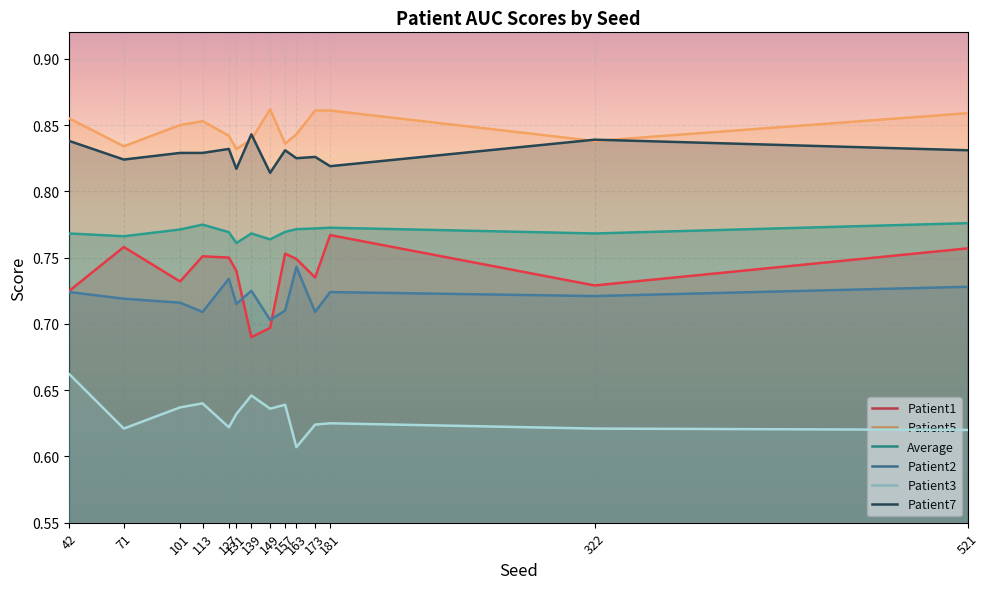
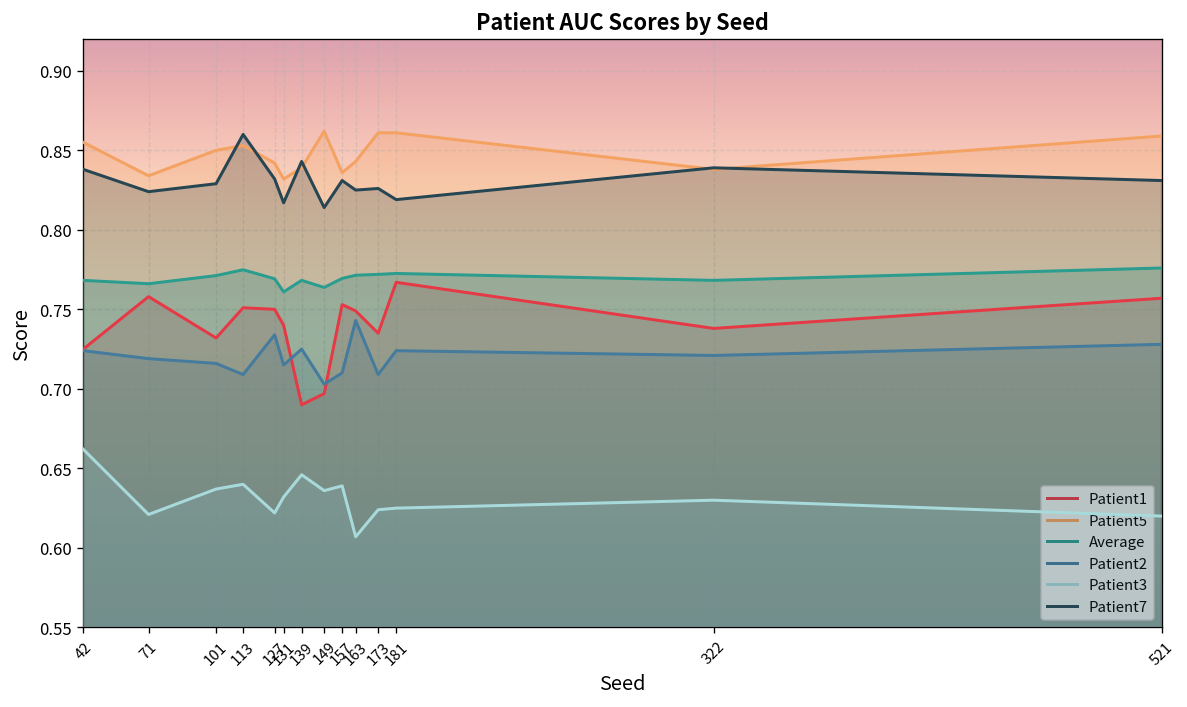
  {
    "Patient1": {
      "71": 0.758,
      "101": 0.732,
      "113": 0.751,
      "127": 0.750,
      "131": 0.740,
      "139": 0.690,
      "149": 0.697,
      "157": 0.753,
      "163": 0.749,
      "173": 0.735,
      "181": 0.767,
-     "322": 0.729,
+     "322": 0.738,
      "521": 0.757
    },
    "Patient5": {
      "42": 0.855,
      "71": 0.834,
      "101": 0.850,
      "113": 0.853,
      "127": 0.842,
      "131": 0.832,
      "139": 0.839,
      "149": 0.862,
      "157": 0.836,
      "163": 0.843,
      "173": 0.861,
      "181": 0.861,
      "521": 0.859
    },
    "Patient3": {
      "42": 0.662,
      "71": 0.621,
      "101": 0.637,
      "113": 0.640,
      "127": 0.622,
      "131": 0.632,
      "139": 0.646,
      "149": 0.636,
      "157": 0.639,
      "163": 0.607,
      "173": 0.624,
      "181": 0.625,
-     "322": 0.621,
+     "322": 0.630,
      "521": 0.620
    },
    "Patient7": {
      "42": 0.838,
      "71": 0.824,
      "101": 0.829,
-     "113": 0.829,
+     "113": 0.860,
      "127": 0.832,
      "131": 0.817,
      "139": 0.843,
      "149": 0.814,
      "157": 0.831,
      "163": 0.825,
      "173": 0.826,
      "181": 0.819,
      "521": 0.831
    }
  }
